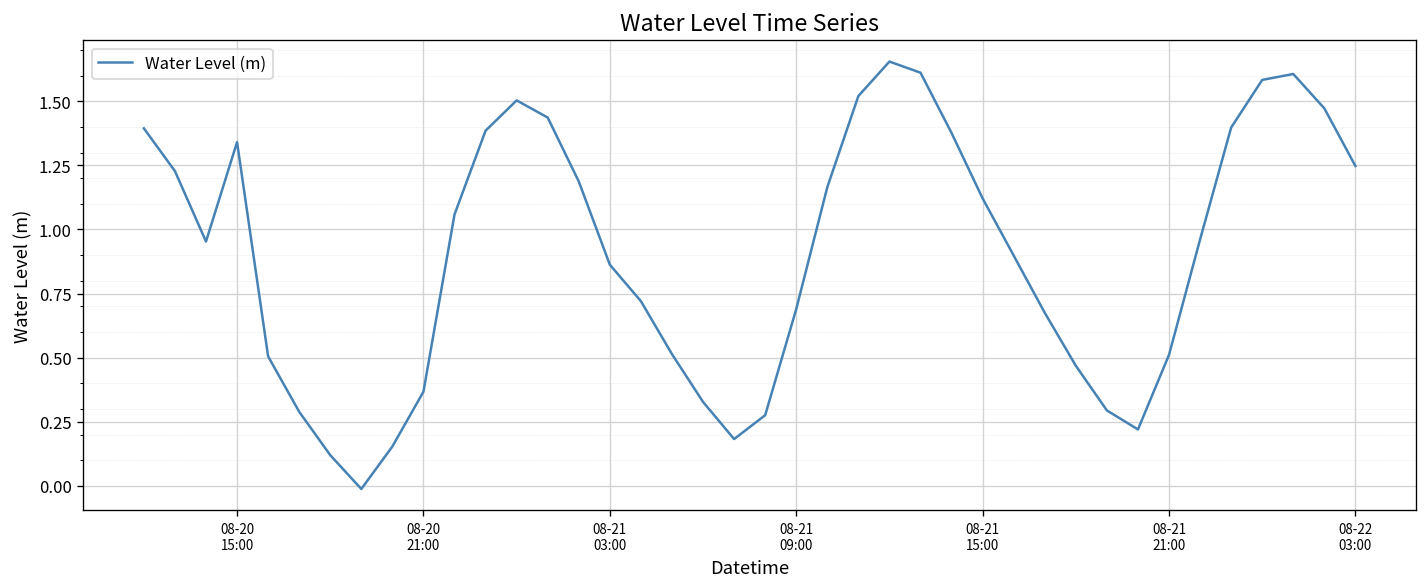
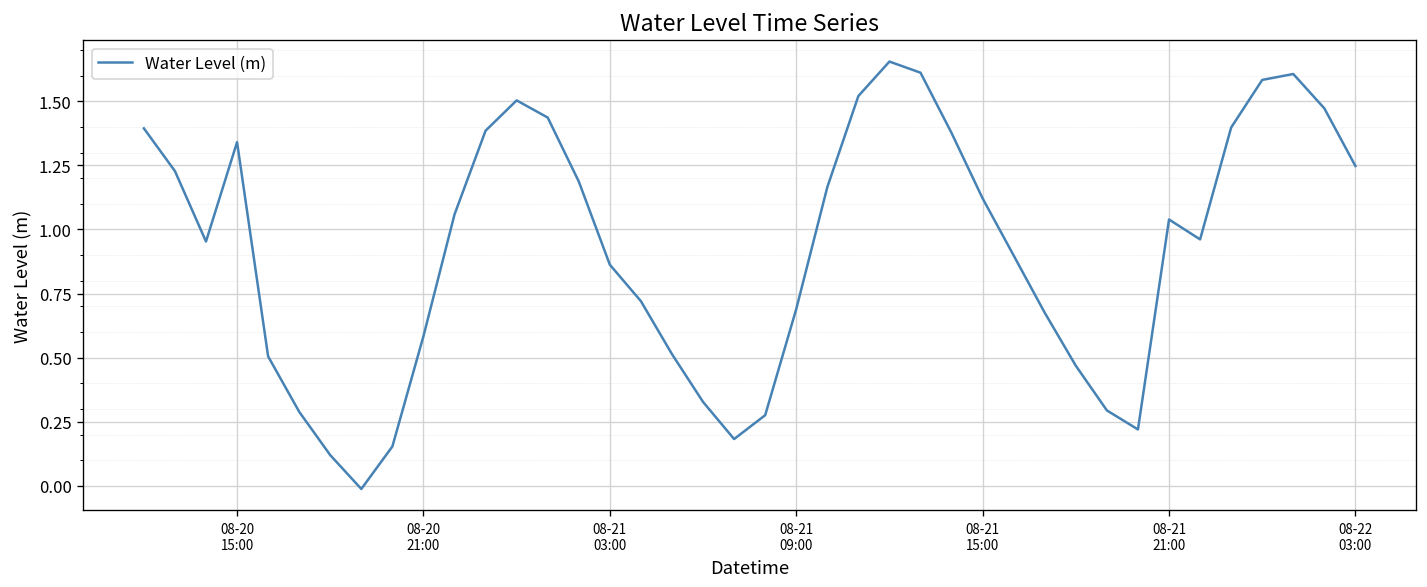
  {
    "08-20 15:00": 1.34,
-   "08-20 21:00": 0.37,
+   "08-20 21:00": 0.58,
    "08-21 03:00": 0.86,
    "08-21 09:00": 0.69,
    "08-21 15:00": 1.12,
-   "08-21 21:00": 0.51,
+   "08-21 21:00": 1.04,
    "08-22 03:00": 1.25
  }
